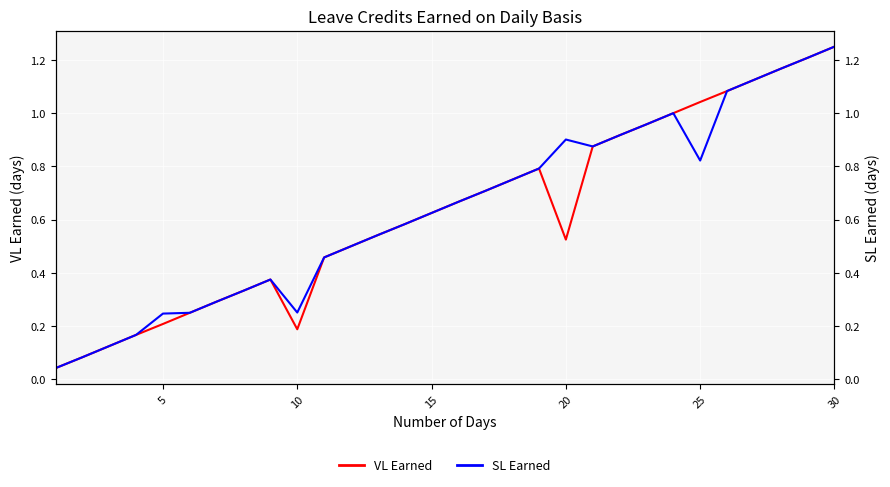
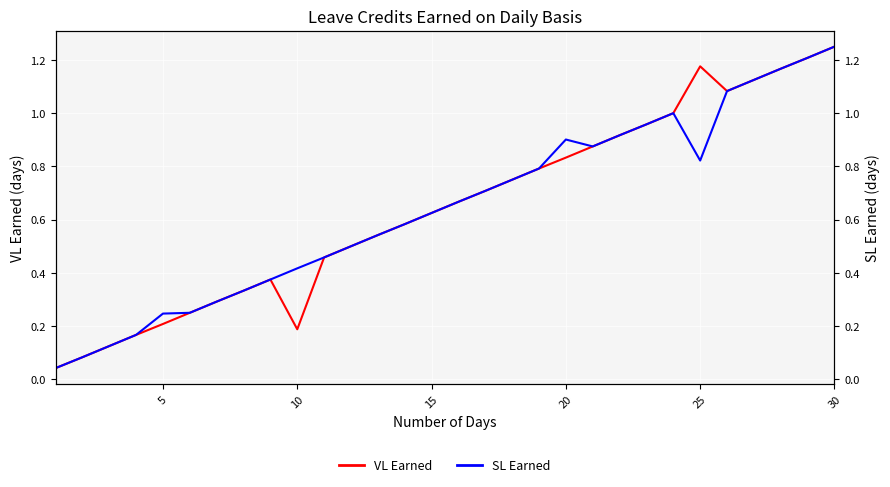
  {
    "VL Earned": {
      "5": 0.21,
      "10": 0.19,
      "15": 0.63,
-     "20": 0.53,
-     "25": 1.04,
+     "20": 0.83,
+     "25": 1.18,
      "30": 1.25
    },
    "SL Earned": {
      "5": 0.25,
-     "10": 0.25,
+     "10": 0.42,
      "15": 0.63,
      "20": 0.90,
      "25": 0.82,
      "30": 1.25
    }
  }
